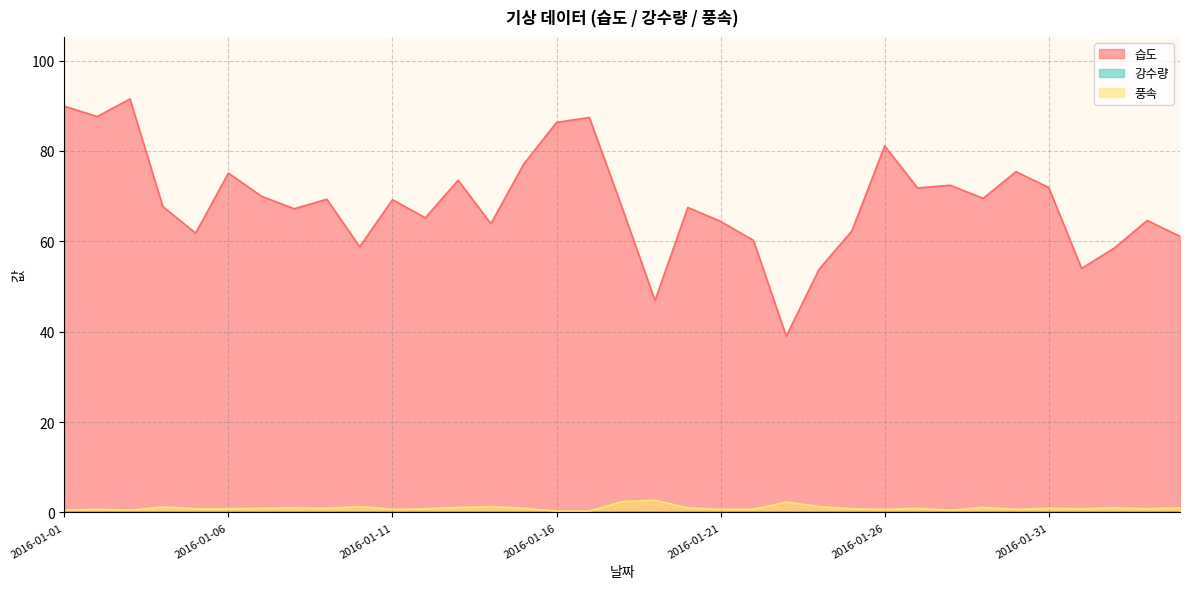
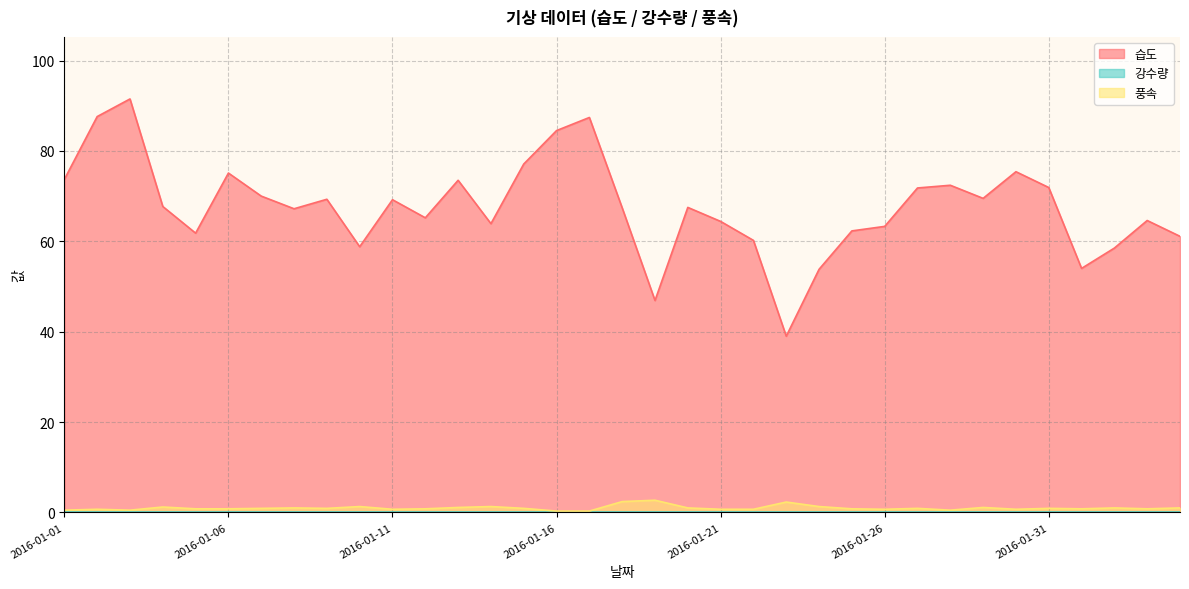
  {
    "습도": {
-     "2016-01-01": 90,
+     "2016-01-01": 74,
      "2016-01-06": 75,
      "2016-01-11": 69,
-     "2016-01-16": 86,
+     "2016-01-16": 85,
      "2016-01-21": 64,
-     "2016-01-26": 81,
+     "2016-01-26": 63,
      "2016-01-31": 72
    },
    "강수량": {
      "2016-01-06": 0,
      "2016-01-11": 0,
      "2016-01-21": 0,
      "2016-01-26": 0,
      "2016-01-31": 0
    },
    "풍속": {
      "2016-01-06": 1,
      "2016-01-11": 1,
      "2016-01-21": 1,
      "2016-01-26": 1,
      "2016-01-31": 1
    }
  }
